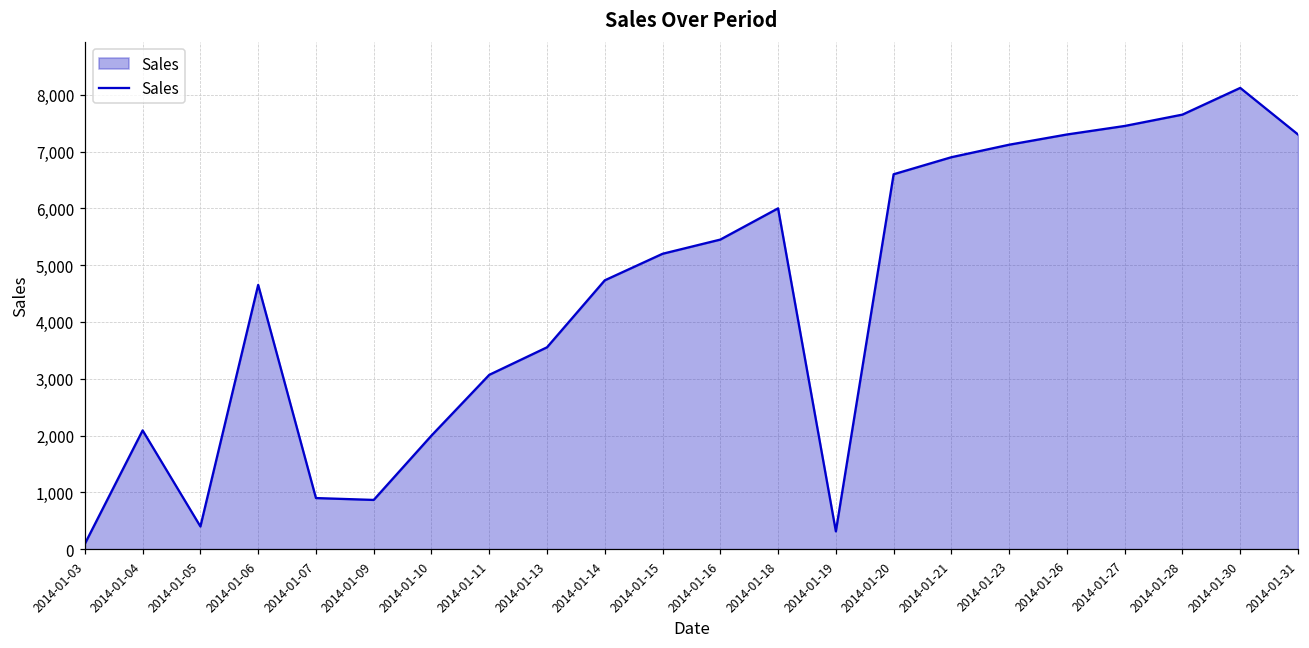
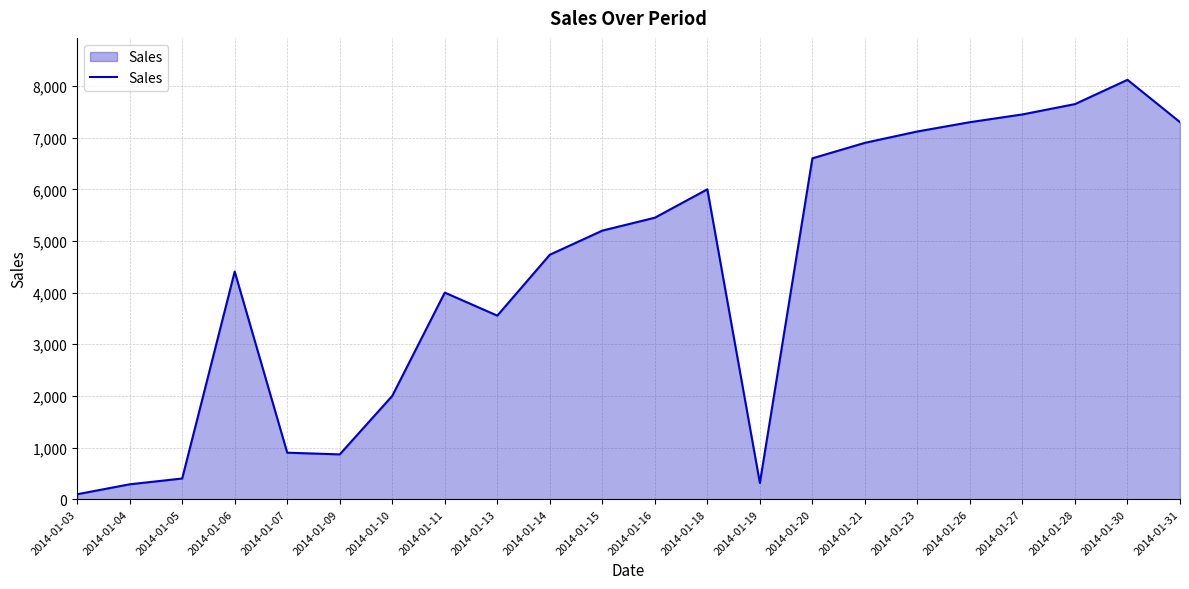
  {
    "2014-01-03": "100",
-   "2014-01-04": "2,100",
+   "2014-01-04": "300",
    "2014-01-05": "400",
-   "2014-01-06": "4,700",
+   "2014-01-06": "4,400",
    "2014-01-07": "900",
    "2014-01-09": "900",
    "2014-01-10": "2,000",
-   "2014-01-11": "3,100",
+   "2014-01-11": "4,000",
    "2014-01-13": "3,600",
    "2014-01-14": "4,700",
    "2014-01-15": "5,200",
    "2014-01-16": "5,500",
    "2014-01-18": "6,000",
    "2014-01-19": "300",
    "2014-01-20": "6,600",
    "2014-01-21": "6,900",
    "2014-01-23": "7,100",
    "2014-01-26": "7,300",
    "2014-01-27": "7,500",
    "2014-01-28": "7,700",
    "2014-01-30": "8,100",
    "2014-01-31": "7,300"
  }
